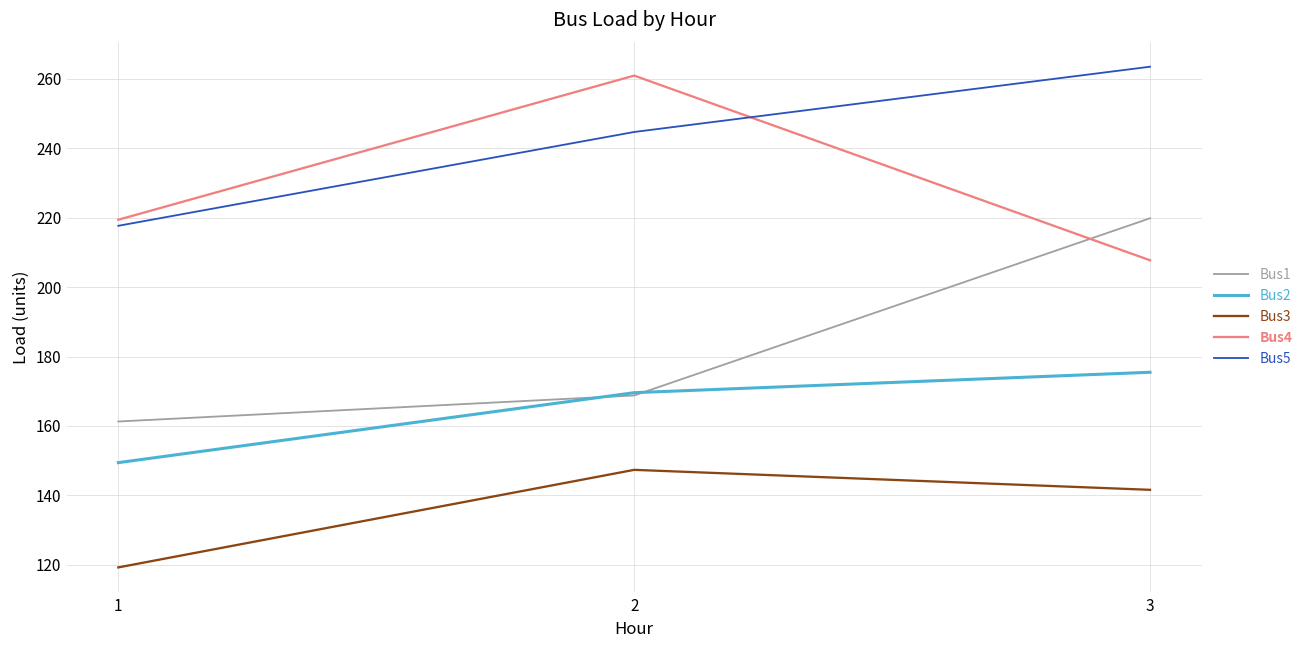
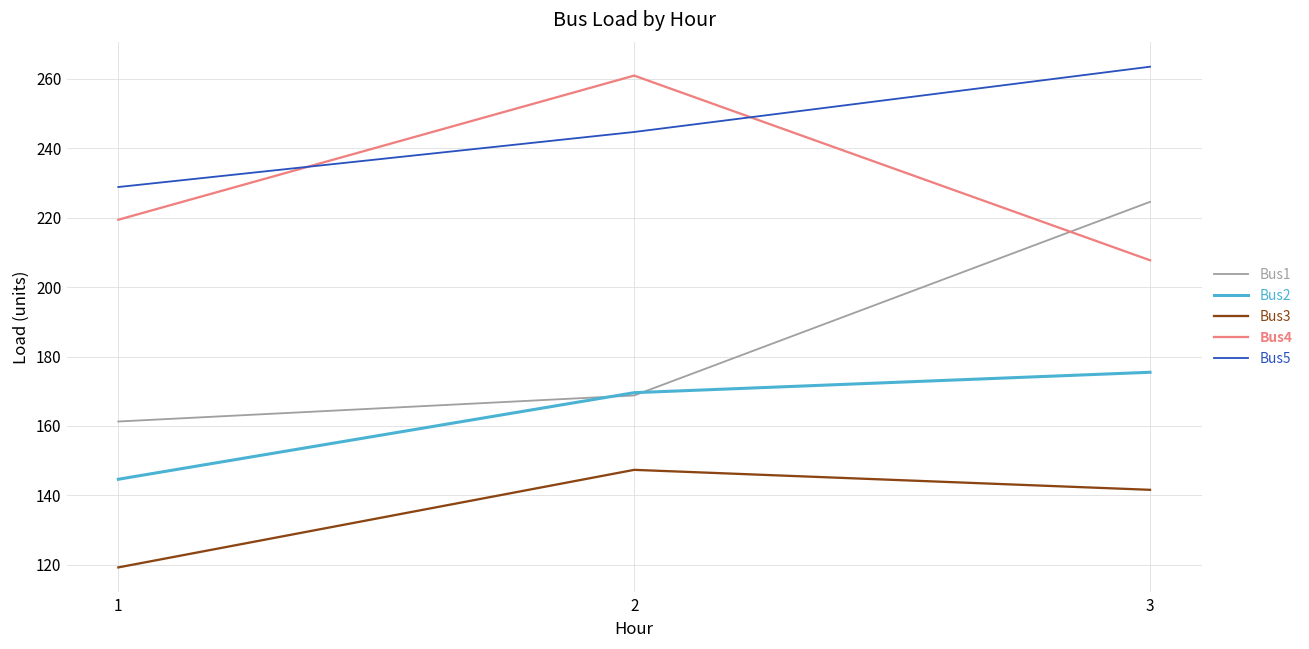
  {
    "Bus1": {
      "1": 161,
-     "3": 220
+     "3": 225
    },
    "Bus2": {
-     "1": 149,
+     "1": 145,
      "3": 175
    },
    "Bus3": {
      "1": 119,
      "2": 147,
      "3": 142
    },
    "Bus4": {
      "1": 219,
      "2": 261,
      "3": 208
    },
    "Bus5": {
-     "1": 218,
+     "1": 229,
      "2": 245,
      "3": 263
    }
  }
